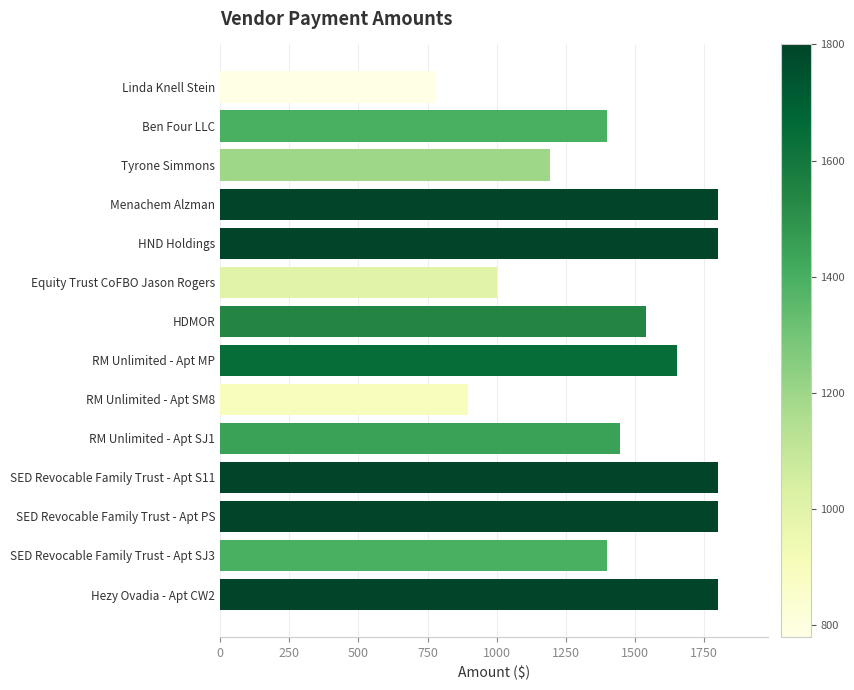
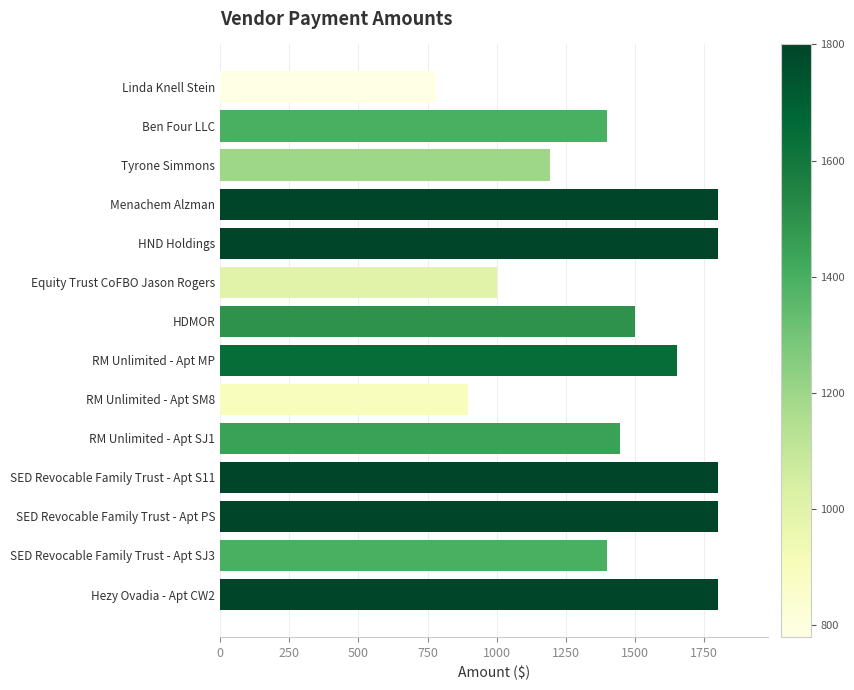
  {
    "Linda Knell Stein": 780,
    "Ben Four LLC": 1400,
    "Tyrone Simmons": 1190,
    "Menachem Alzman": 1800,
    "HND Holdings": 1800,
    "Equity Trust CoFBO Jason Rogers": 1000,
-   "HDMOR": 1540,
+   "HDMOR": 1500,
    "RM Unlimited - Apt MP": 1650,
    "RM Unlimited - Apt SM8": 900,
    "RM Unlimited - Apt SJ1": 1450,
    "SED Revocable Family Trust - Apt S11": 1800,
    "SED Revocable Family Trust - Apt PS": 1800,
    "SED Revocable Family Trust - Apt SJ3": 1400,
    "Hezy Ovadia - Apt CW2": 1800
  }
